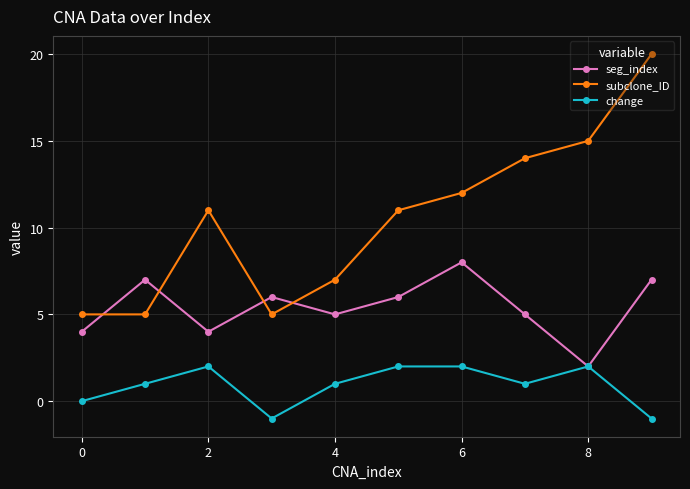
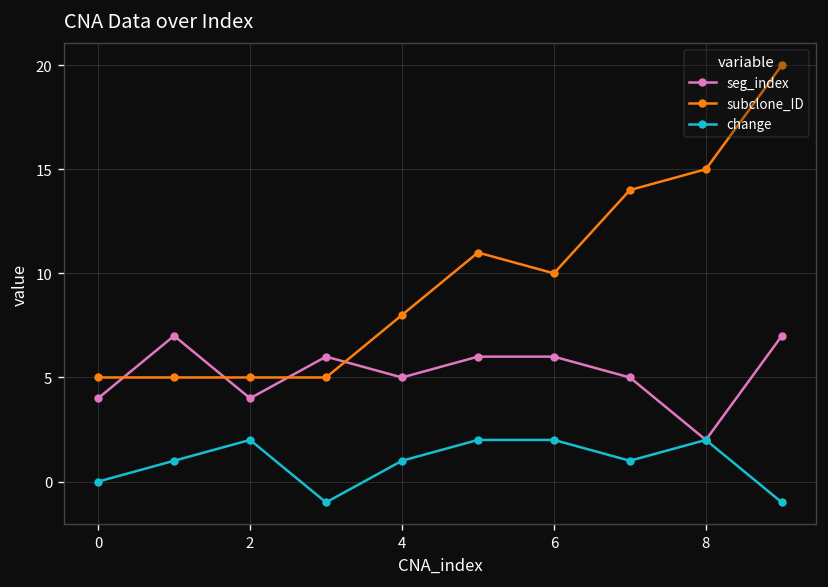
  {
    "seg_index": {
      "0": 4,
      "2": 4,
      "4": 5,
-     "6": 8
+     "6": 6
    },
    "subclone_ID": {
      "0": 5,
-     "2": 11,
-     "4": 7,
-     "6": 12,
+     "2": 5,
+     "4": 8,
+     "6": 10,
      "8": 15
    },
    "change": {
      "0": 0,
      "2": 2,
      "4": 1,
      "6": 2
    }
  }
